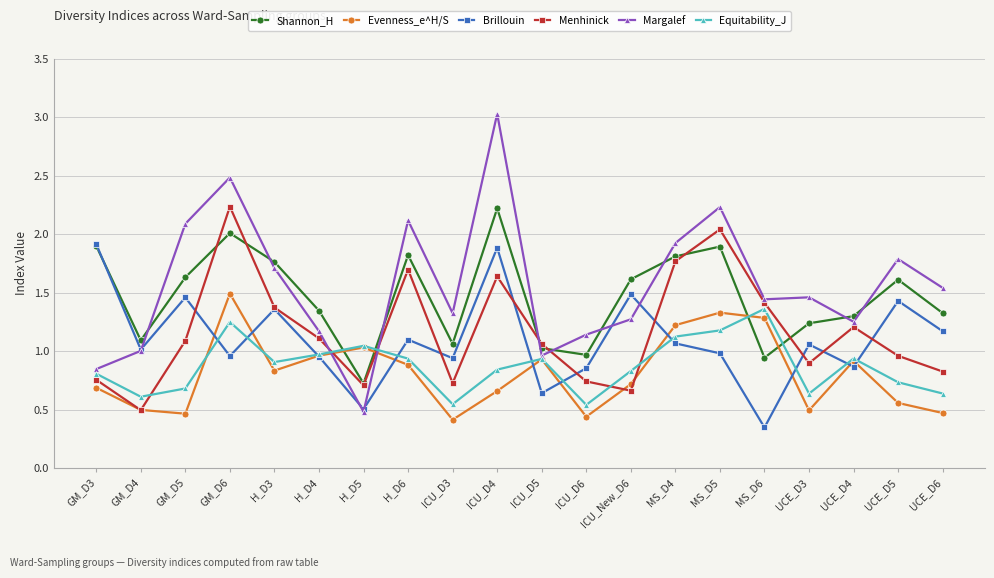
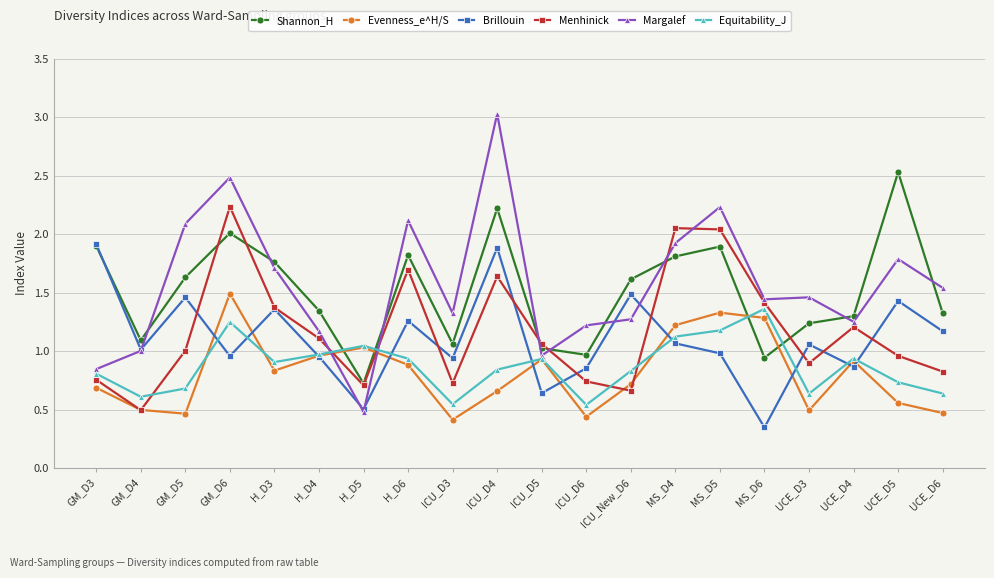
  {
    "Shannon_H": {
      "GM_D4": 1.09,
      "GM_D5": 1.63,
      "GM_D6": 2.01,
      "H_D3": 1.76,
      "H_D4": 1.35,
      "H_D6": 1.82,
      "ICU_D3": 1.06,
      "ICU_D4": 2.22,
      "ICU_D5": 1.03,
      "ICU_D6": 0.97,
      "ICU_New_D6": 1.61,
      "MS_D4": 1.81,
      "MS_D5": 1.89,
      "MS_D6": 0.94,
      "UCE_D3": 1.24,
      "UCE_D4": 1.30,
-     "UCE_D5": 1.61,
+     "UCE_D5": 2.53,
      "UCE_D6": 1.33
    },
    "Evenness_e^H/S": {
      "GM_D3": 0.69,
      "GM_D5": 0.46,
      "GM_D6": 1.49,
      "H_D3": 0.83,
      "H_D6": 0.88,
      "ICU_D3": 0.41,
      "ICU_D4": 0.66,
      "ICU_D6": 0.44,
      "ICU_New_D6": 0.72,
      "MS_D4": 1.22,
      "MS_D5": 1.33,
      "MS_D6": 1.28,
      "UCE_D3": 0.49,
      "UCE_D5": 0.56,
      "UCE_D6": 0.47
    },
    "Brillouin": {
      "GM_D5": 1.46,
      "GM_D6": 0.96,
      "H_D5": 0.50,
-     "H_D6": 1.10,
+     "H_D6": 1.26,
      "ICU_D3": 0.94,
      "ICU_D4": 1.88,
      "ICU_D5": 0.64,
      "ICU_D6": 0.85,
      "ICU_New_D6": 1.49,
      "MS_D4": 1.07,
      "MS_D5": 0.98,
      "MS_D6": 0.35,
      "UCE_D3": 1.06,
      "UCE_D4": 0.87,
      "UCE_D5": 1.43,
      "UCE_D6": 1.17
    },
    "Menhinick": {
      "GM_D3": 0.75,
-     "GM_D5": 1.09,
+     "GM_D5": 1.00,
      "GM_D6": 2.24,
      "H_D4": 1.11,
      "H_D6": 1.70,
      "ICU_D3": 0.73,
      "ICU_D4": 1.64,
      "ICU_D5": 1.06,
      "ICU_D6": 0.74,
      "ICU_New_D6": 0.66,
-     "MS_D4": 1.77,
+     "MS_D4": 2.05,
      "MS_D5": 2.04,
      "MS_D6": 1.41,
      "UCE_D3": 0.90,
      "UCE_D4": 1.21,
      "UCE_D5": 0.96,
      "UCE_D6": 0.83
    },
    "Margalef": {
      "GM_D3": 0.85,
      "GM_D5": 2.09,
      "GM_D6": 2.49,
      "H_D3": 1.71,
      "H_D4": 1.17,
      "H_D5": 0.48,
      "H_D6": 2.12,
      "ICU_D3": 1.32,
      "ICU_D4": 3.03,
      "ICU_D5": 0.96,
-     "ICU_D6": 1.14,
+     "ICU_D6": 1.22,
      "ICU_New_D6": 1.27,
      "MS_D4": 1.92,
      "MS_D5": 2.23,
      "MS_D6": 1.44,
      "UCE_D3": 1.46,
      "UCE_D4": 1.25,
      "UCE_D5": 1.79,
      "UCE_D6": 1.54
    },
    "Equitability_J": {
      "GM_D3": 0.81,
      "GM_D4": 0.61,
      "GM_D5": 0.68,
      "GM_D6": 1.25,
      "H_D3": 0.91,
      "H_D6": 0.94,
      "ICU_D3": 0.55,
      "ICU_D4": 0.84,
      "ICU_D6": 0.54,
      "ICU_New_D6": 0.83,
      "MS_D4": 1.12,
      "MS_D5": 1.18,
      "MS_D6": 1.36,
      "UCE_D3": 0.64,
      "UCE_D5": 0.73,
      "UCE_D6": 0.64
    }
  }
